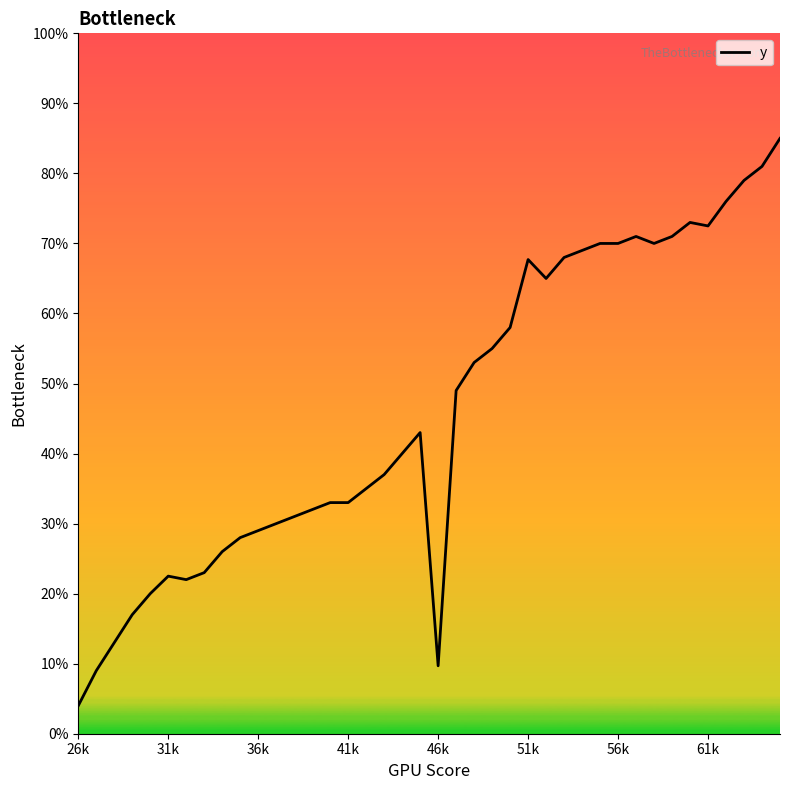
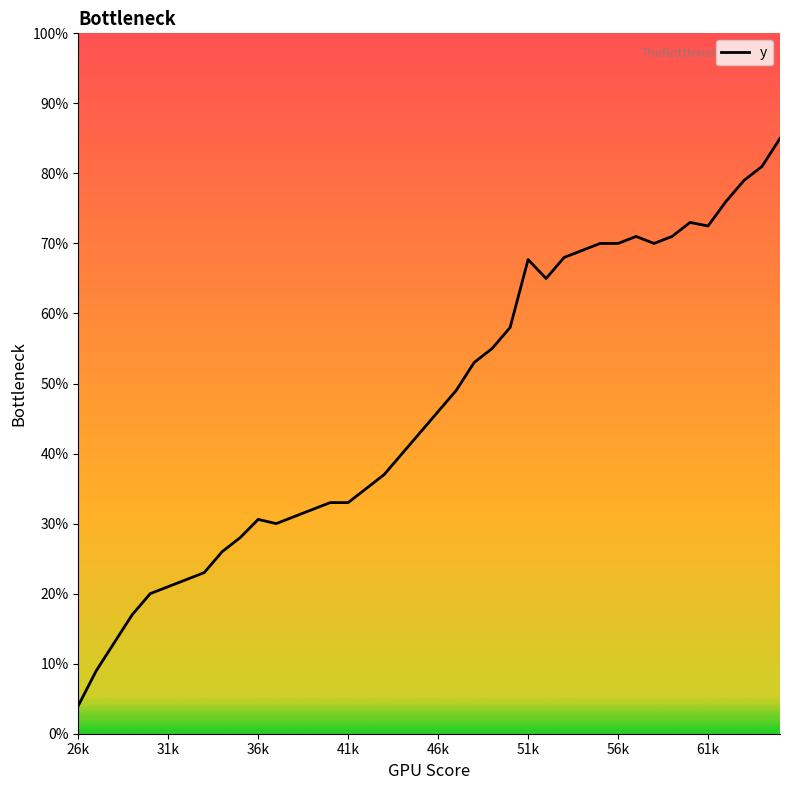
  {
    "26k": "4%",
-   "31k": "23%",
-   "36k": "29%",
+   "31k": "21%",
+   "36k": "31%",
    "41k": "33%",
-   "46k": "10%",
+   "46k": "46%",
    "51k": "68%",
    "56k": "70%",
    "61k": "73%"
  }
